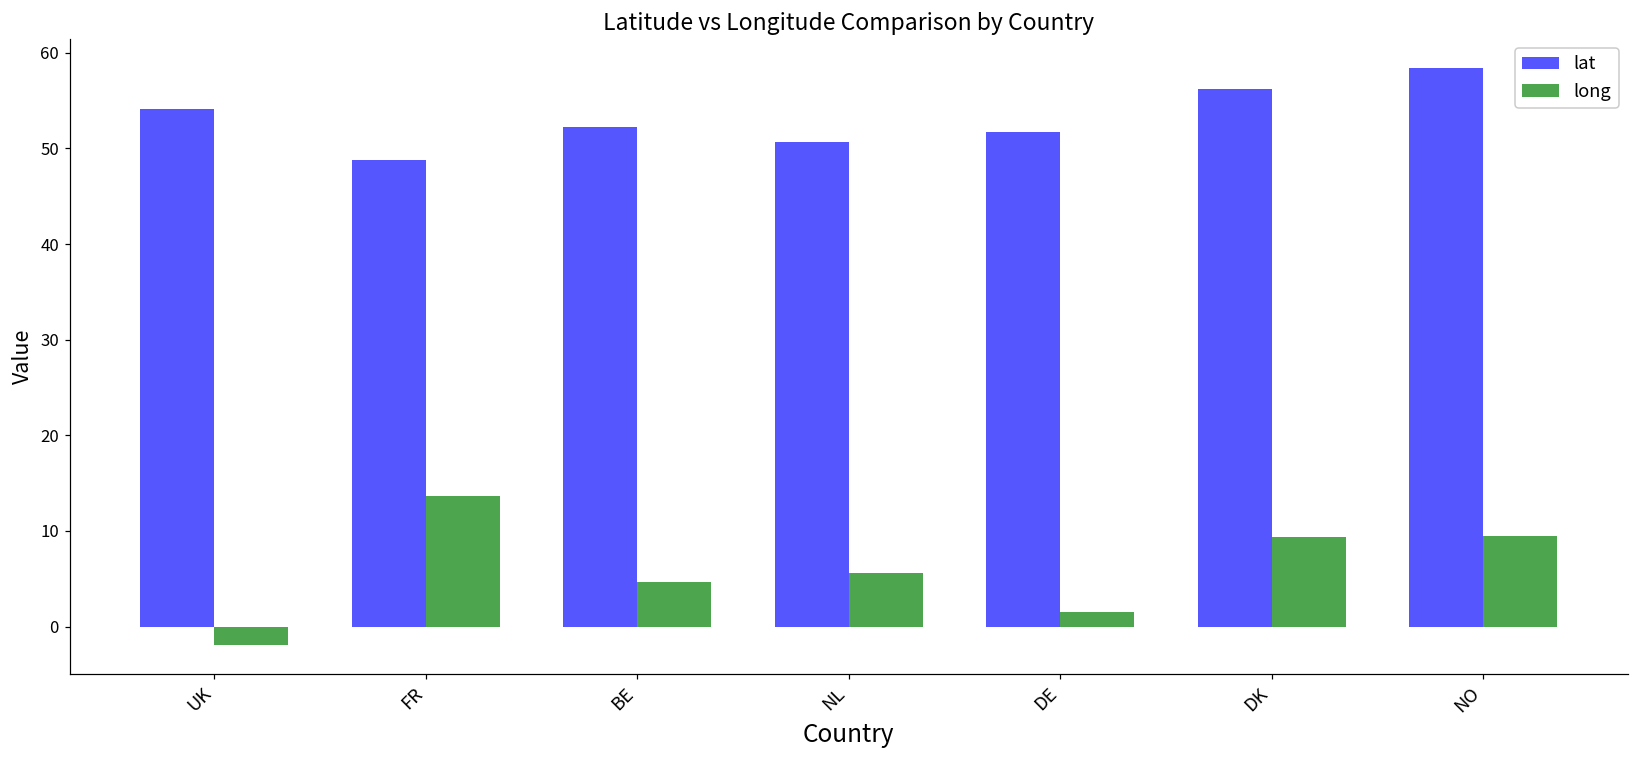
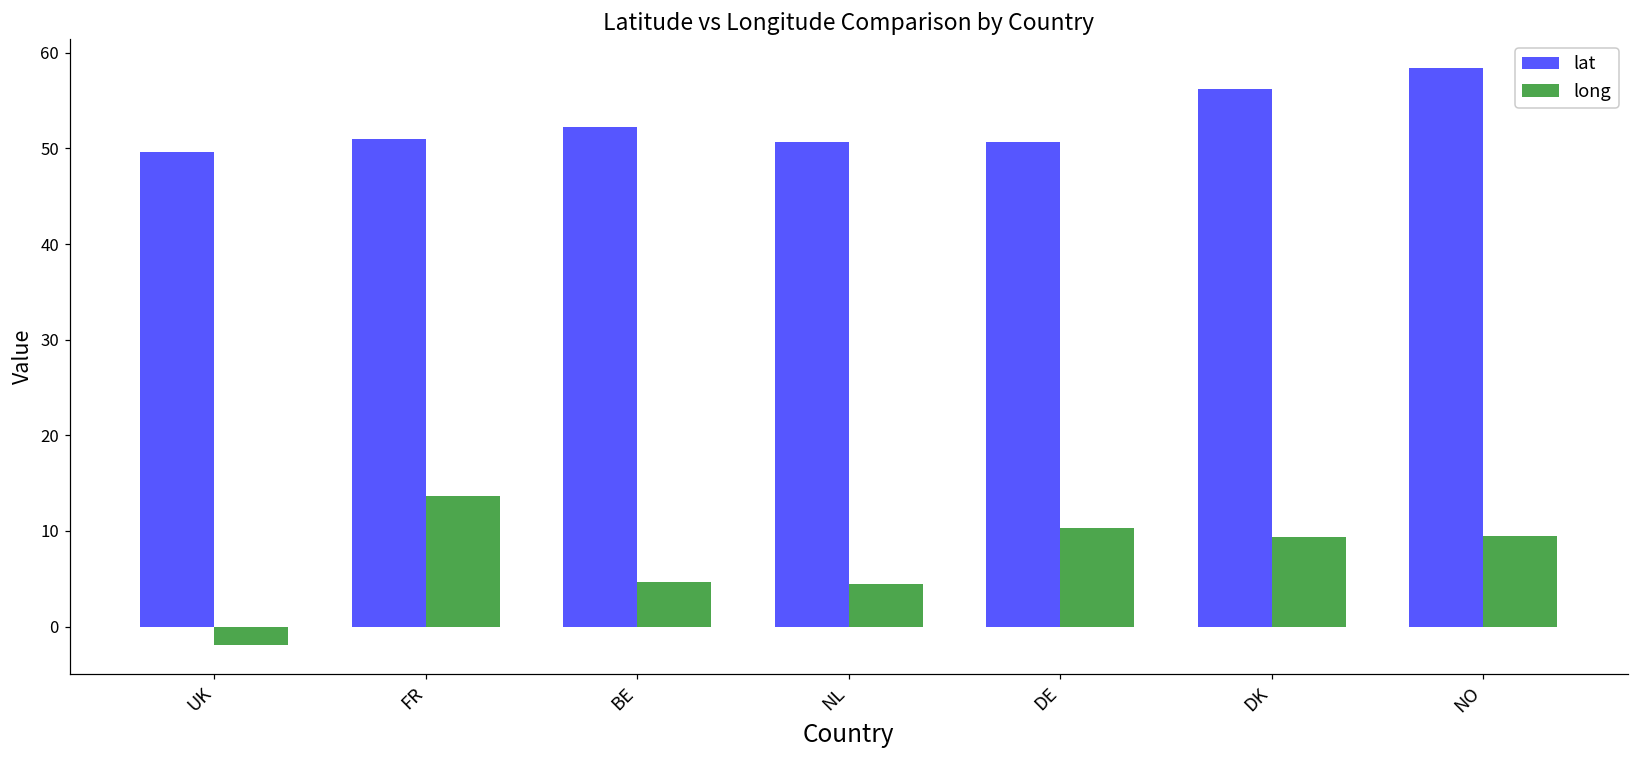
  {
    "lat": {
-     "UK": 54,
-     "FR": 49,
+     "UK": 50,
+     "FR": 51,
      "BE": 52,
      "NL": 51,
-     "DE": 52,
+     "DE": 51,
      "DK": 56,
      "NO": 58
    },
    "long": {
      "UK": -2,
      "FR": 14,
      "BE": 5,
-     "NL": 6,
-     "DE": 2,
+     "NL": 4,
+     "DE": 10,
      "DK": 9,
      "NO": 9
    }
  }
